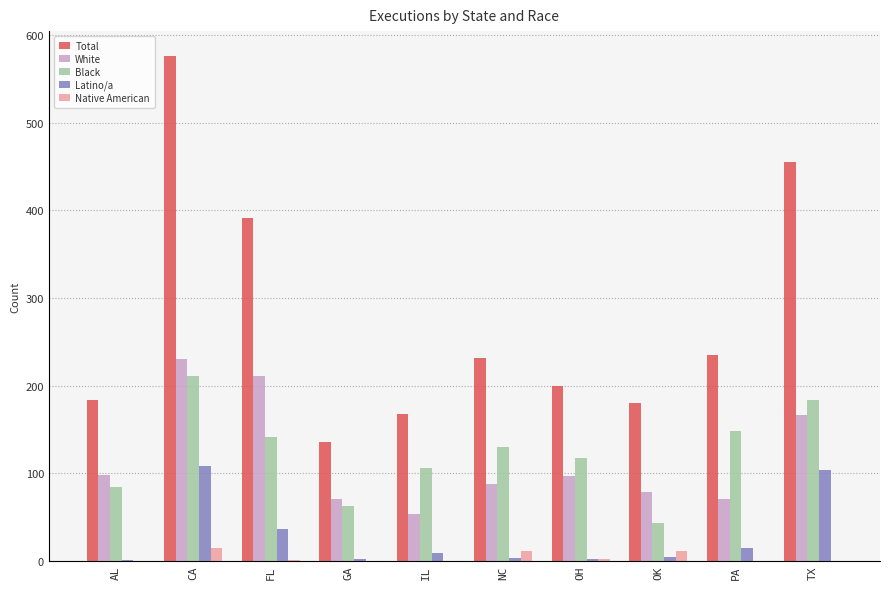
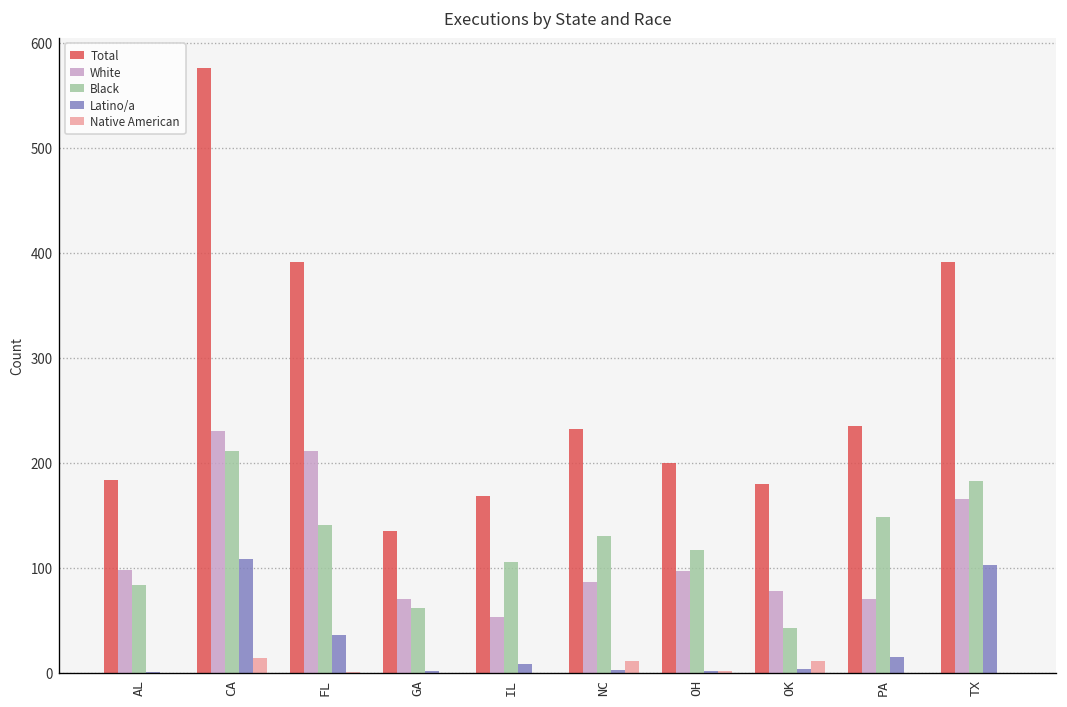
  {
    "Total": {
      "AL": 180,
      "CA": 580,
      "FL": 390,
      "GA": 140,
      "IL": 170,
      "NC": 230,
      "OH": 200,
      "OK": 180,
      "PA": 240,
-     "TX": 460
+     "TX": 390
    },
    "Black": {
      "AL": 80,
      "CA": 210,
      "FL": 140,
      "GA": 60,
      "IL": 110,
      "NC": 130,
      "OH": 120,
      "OK": 40,
      "PA": 150,
      "TX": 180
    },
    "Latino/a": {
      "CA": 110,
      "FL": 40,
      "IL": 10,
      "NC": 0,
      "OK": 0,
      "PA": 20,
      "TX": 100
    }
  }
